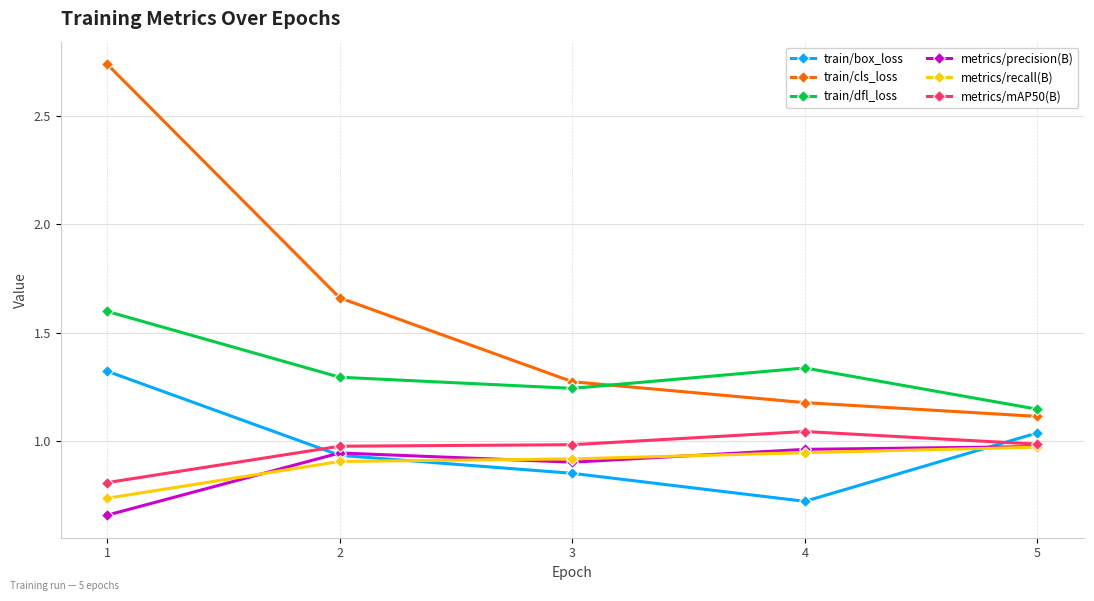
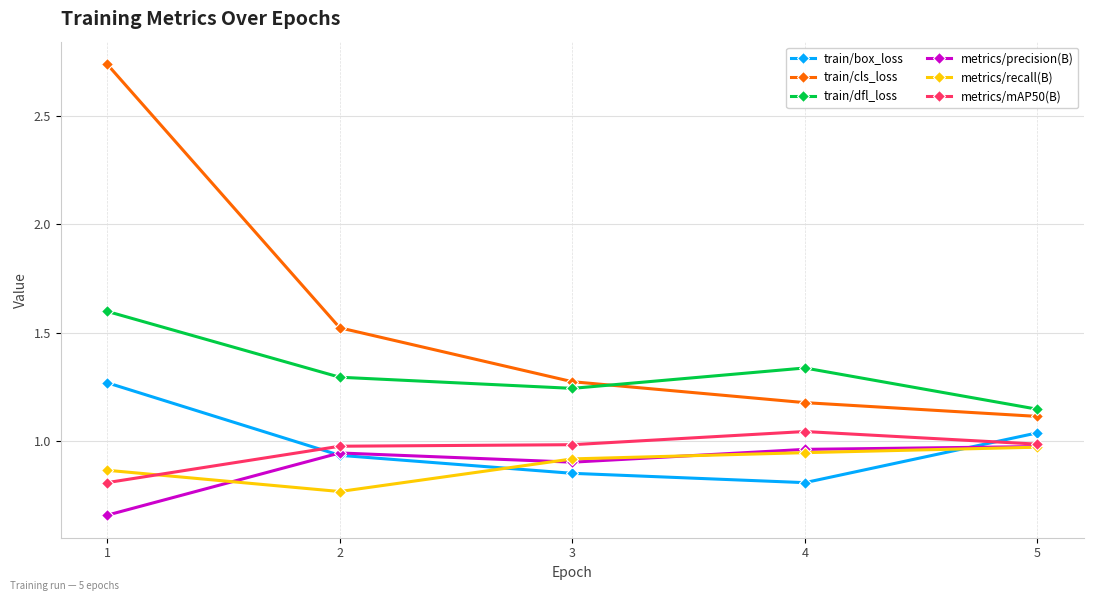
  {
    "train/box_loss": {
-     "1": 1.32,
+     "1": 1.27,
      "3": 0.85,
-     "4": 0.72,
+     "4": 0.81,
      "5": 1.04
    },
    "train/cls_loss": {
      "1": 2.74,
-     "2": 1.66,
+     "2": 1.52,
      "3": 1.28,
      "4": 1.18,
      "5": 1.12
    },
    "train/dfl_loss": {
      "1": 1.60,
      "2": 1.30,
      "3": 1.24,
      "4": 1.34,
      "5": 1.15
    },
    "metrics/precision(B)": {
      "1": 0.66,
      "3": 0.90,
      "4": 0.96
    },
    "metrics/recall(B)": {
-     "1": 0.74,
-     "2": 0.91,
+     "1": 0.87,
+     "2": 0.77,
      "3": 0.92,
      "4": 0.95
    },
    "metrics/mAP50(B)": {
      "1": 0.81,
      "2": 0.98,
      "3": 0.99,
      "4": 1.05
    }
  }
